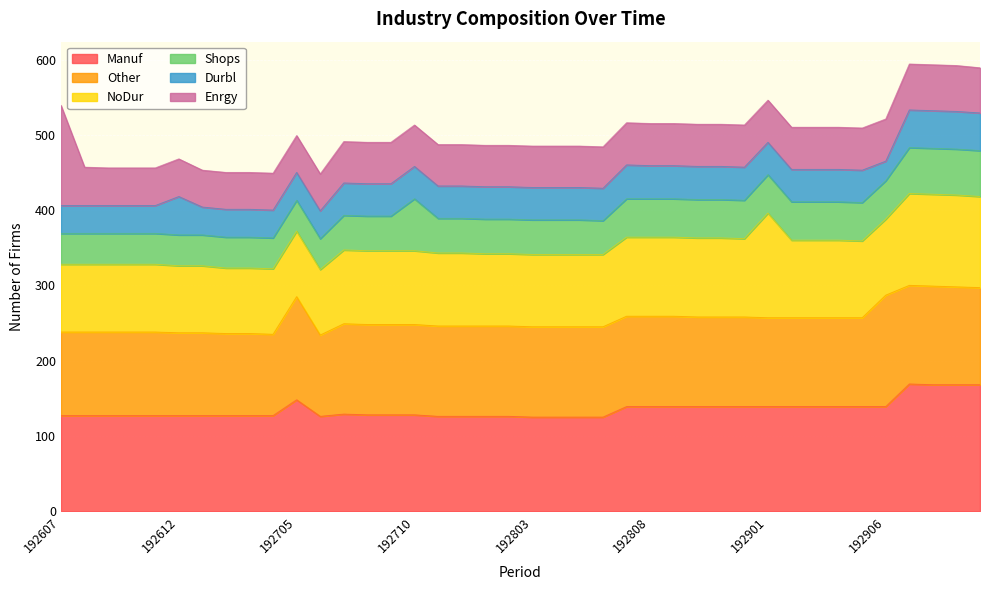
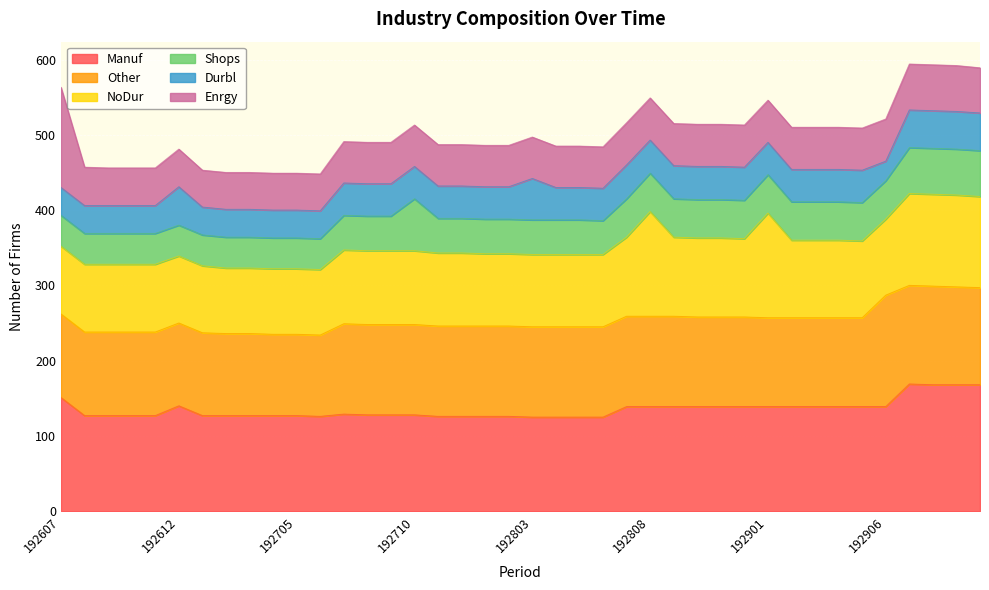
  {
    "Manuf": {
-     "192607": 130,
-     "192612": 130,
-     "192705": 150,
+     "192607": 150,
+     "192612": 140,
+     "192705": 130,
      "192710": 130,
      "192803": 130,
      "192808": 140,
      "192901": 140,
      "192906": 140
    },
    "Other": {
      "192607": 110,
      "192612": 110,
-     "192705": 140,
+     "192705": 110,
      "192710": 120,
      "192803": 120,
      "192808": 120,
      "192901": 120,
      "192906": 150
    },
    "NoDur": {
      "192607": 90,
      "192612": 90,
      "192705": 90,
      "192710": 100,
      "192803": 100,
-     "192808": 110,
+     "192808": 140,
      "192901": 140,
      "192906": 100
    },
    "Shops": {
      "192607": 40,
      "192612": 40,
      "192705": 40,
      "192710": 70,
      "192803": 50,
      "192808": 50,
      "192901": 50,
      "192906": 50
    },
    "Durbl": {
      "192607": 40,
      "192612": 50,
      "192705": 40,
      "192710": 40,
-     "192803": 40,
+     "192803": 60,
      "192808": 40,
      "192901": 40,
      "192906": 30
    },
    "Enrgy": {
      "192607": 130,
      "192612": 50,
      "192705": 50,
      "192710": 60,
      "192803": 60,
      "192808": 60,
      "192901": 60,
      "192906": 60
    }
  }
